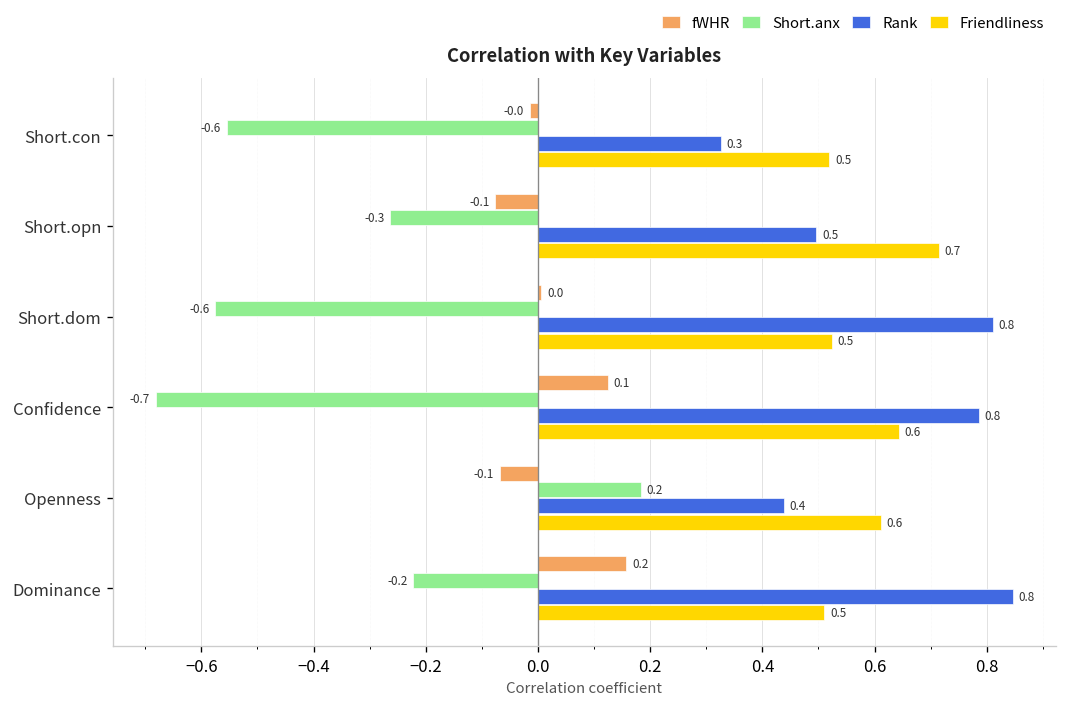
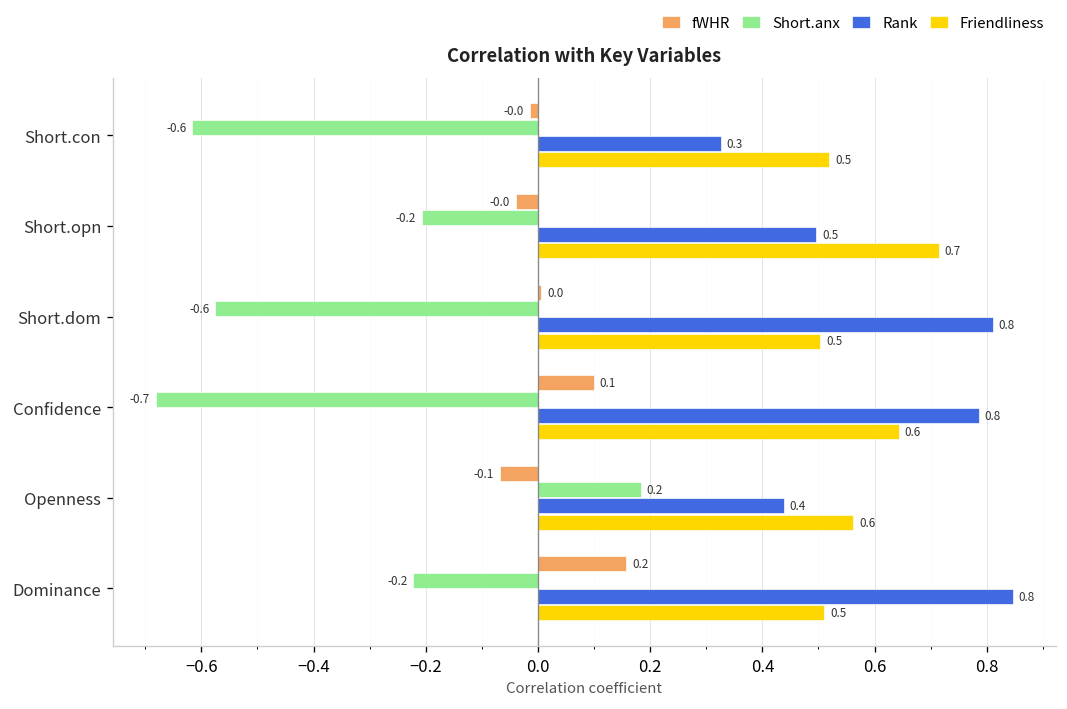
  {
    "fWHR": {
      "Short.con": -0.0,
-     "Short.opn": -0.1,
+     "Short.opn": -0.0,
      "Short.dom": 0.0,
-     "Confidence": 0.12,
+     "Confidence": 0.10,
      "Openness": -0.1,
      "Dominance": 0.2
    },
    "Short.anx": {
-     "Short.con": -0.55,
-     "Short.opn": -0.3,
+     "Short.con": -0.62,
+     "Short.opn": -0.2,
      "Short.dom": -0.6,
      "Confidence": -0.7,
      "Openness": 0.2,
      "Dominance": -0.2
    },
    "Rank": {
      "Short.con": 0.3,
      "Short.opn": 0.5,
      "Short.dom": 0.8,
      "Confidence": 0.8,
      "Openness": 0.4,
      "Dominance": 0.8
    },
    "Friendliness": {
-     "Short.dom": 0.52,
-     "Openness": 0.61
+     "Short.dom": 0.50,
+     "Openness": 0.56
    }
  }
